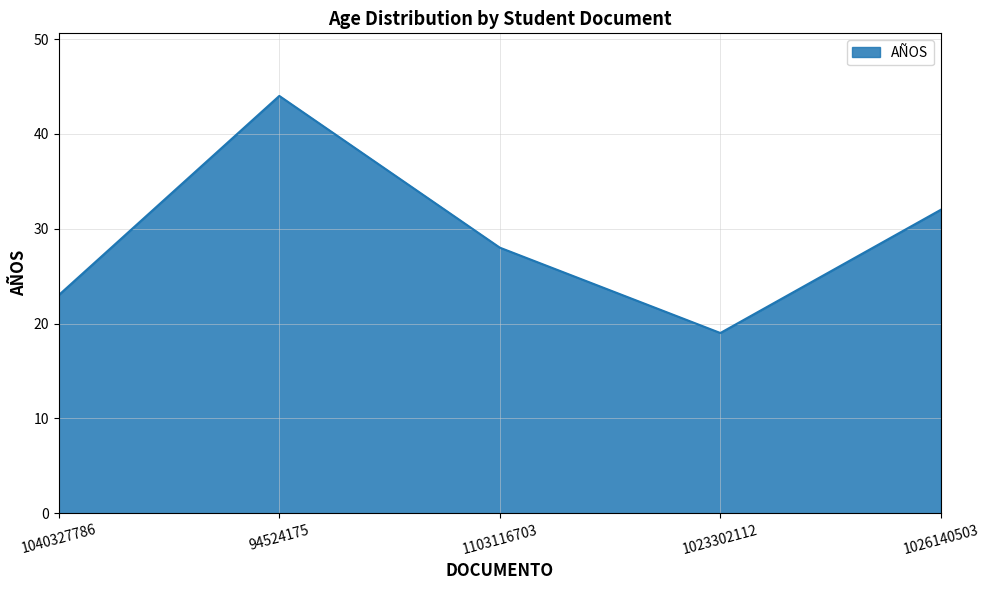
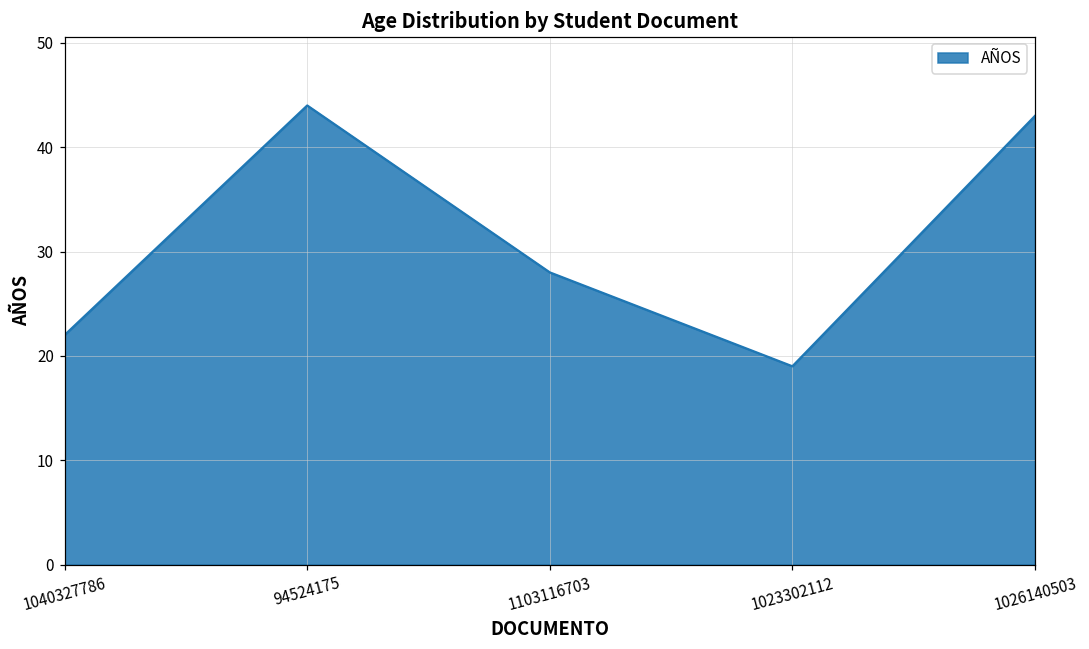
  {
-   "1040327786": 23,
+   "1040327786": 22,
    "94524175": 44,
    "1103116703": 28,
    "1023302112": 19,
-   "1026140503": 32
+   "1026140503": 43
  }
